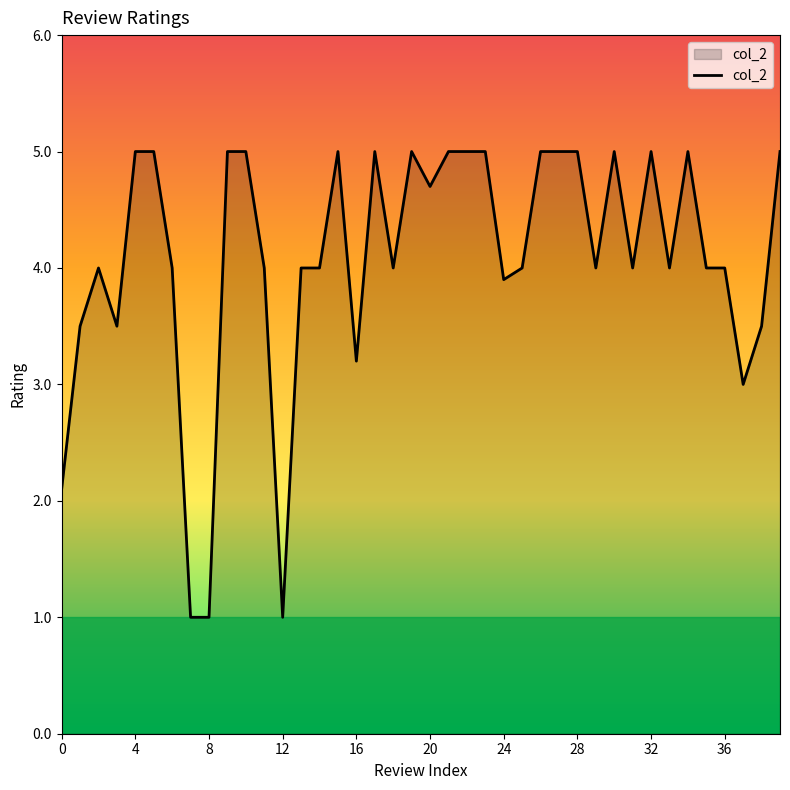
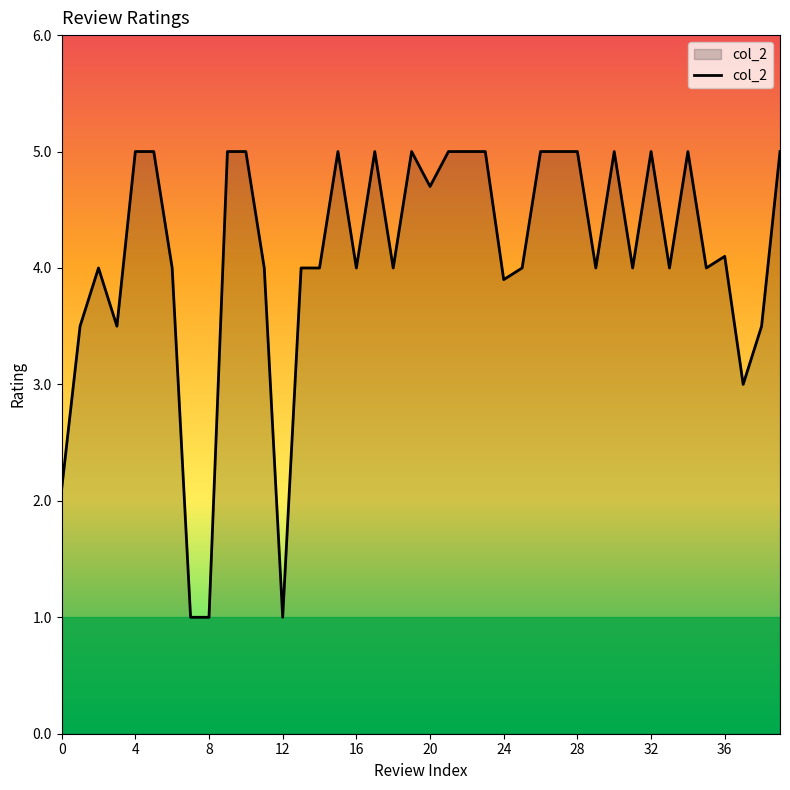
  {
    "0": 2.1,
    "4": 5.0,
-   "16": 3.2,
+   "16": 4.0,
    "20": 4.7,
    "24": 3.9,
    "28": 5.0,
    "32": 5.0,
-   "36": 4.0
+   "36": 4.1
  }
